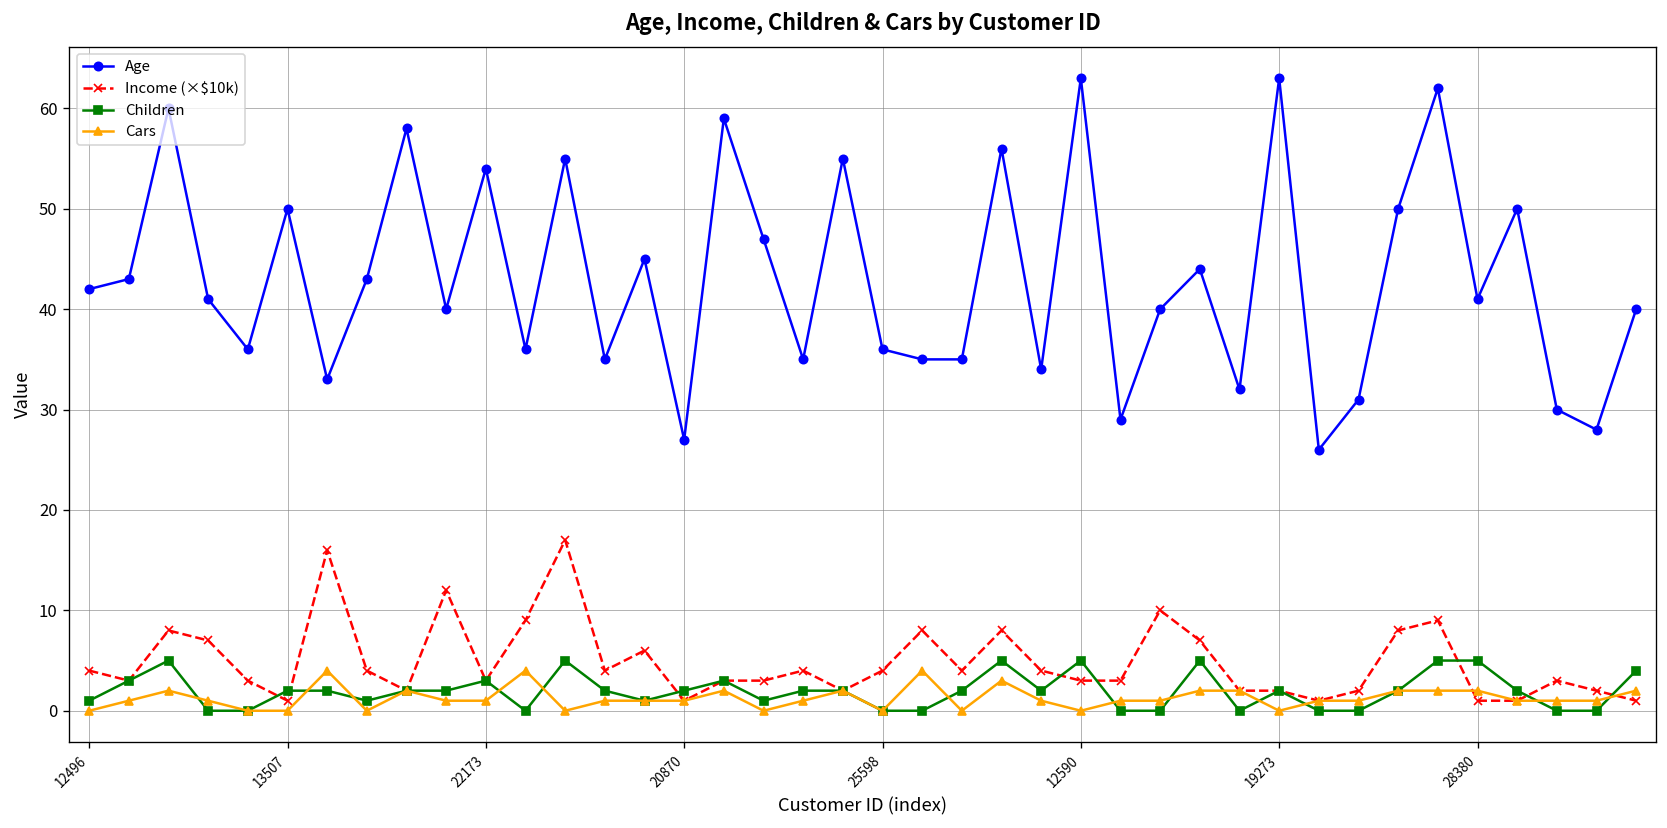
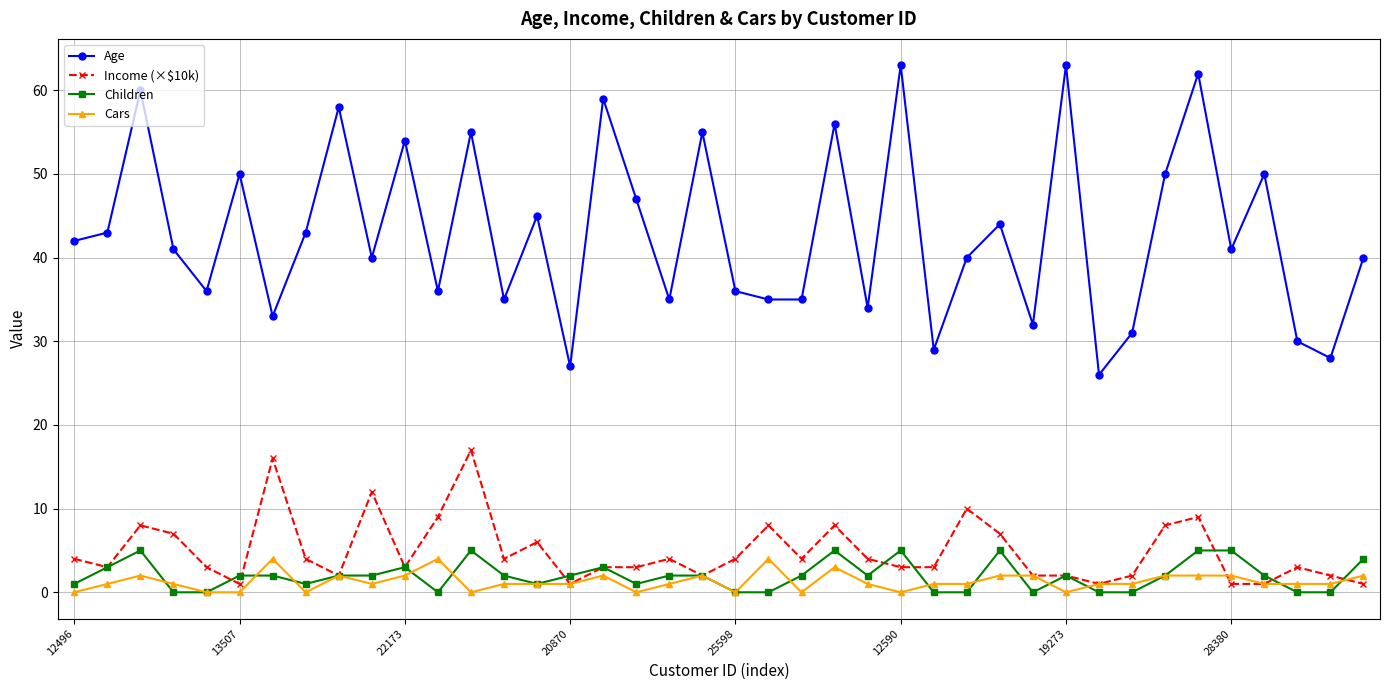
  {
    "Age": {
      "12496": 42,
      "13507": 50,
      "22173": 54,
      "20870": 27,
      "25598": 36,
      "12590": 63,
      "19273": 63,
      "28380": 41
    },
    "Income (×$10k)": {
      "12496": 4,
      "13507": 1,
      "25598": 4,
      "12590": 3,
      "28380": 1
    },
    "Children": {
      "12496": 1,
      "13507": 2,
      "20870": 2,
      "12590": 5,
      "28380": 5
    },
    "Cars": {
      "12496": 0,
      "13507": 0,
-     "22173": 1,
+     "22173": 2,
      "12590": 0,
      "19273": 0,
      "28380": 2
    }
  }
